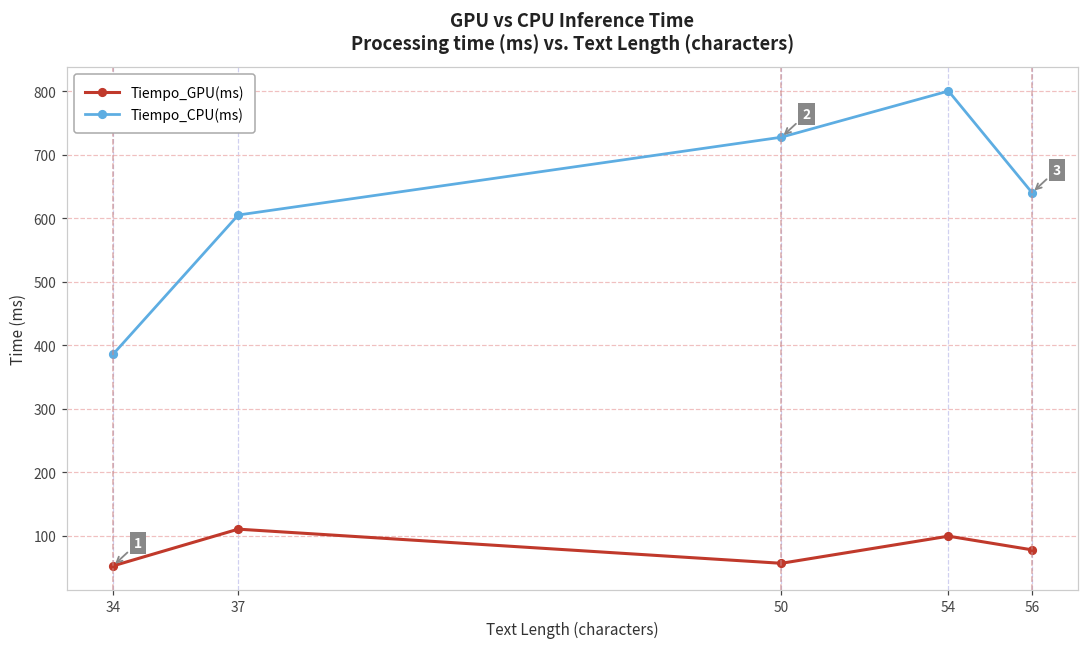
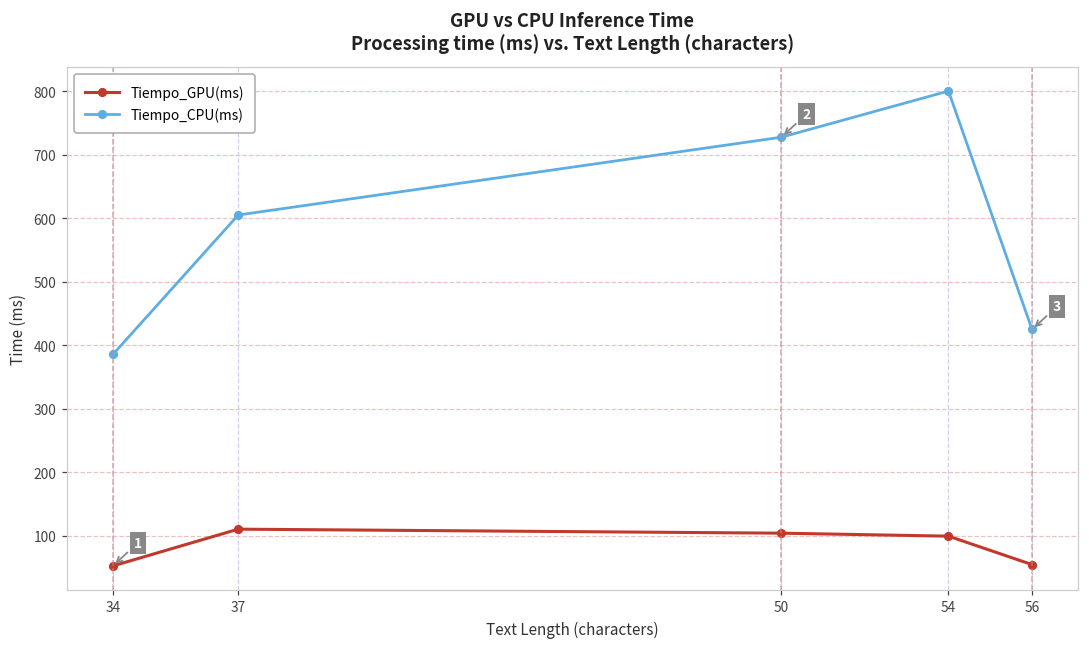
  {
    "Tiempo_GPU(ms)": {
      "37": 110,
-     "50": 60,
+     "50": 100,
      "54": 100,
-     "56": 80
+     "56": 50
    },
    "Tiempo_CPU(ms)": {
      "34": 390,
      "37": 610,
      "50": 730,
      "54": 800,
-     "56": 640
+     "56": 420
    }
  }
